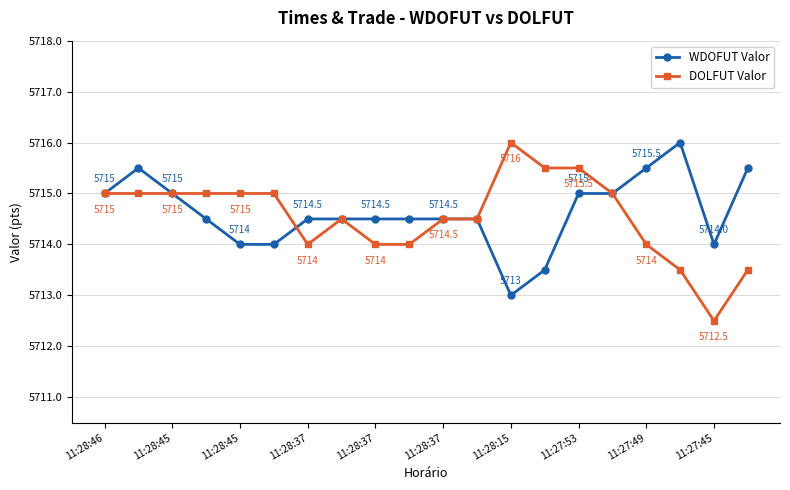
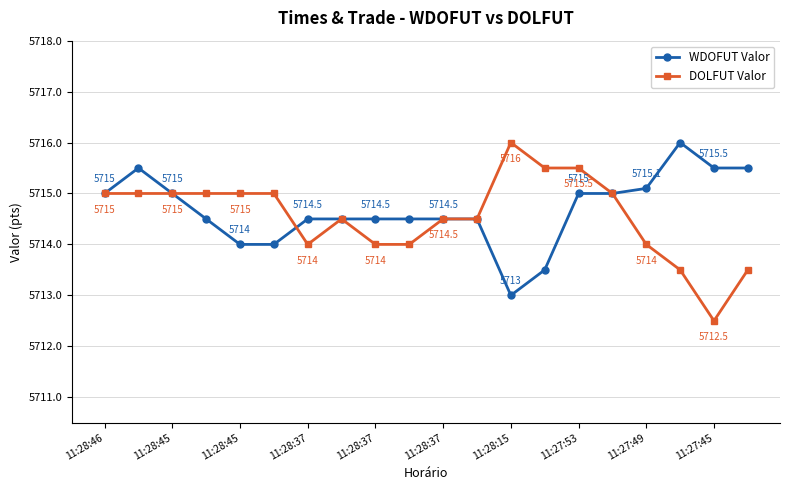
  {
    "WDOFUT Valor": {
      "11:28:15": 5713,
-     "11:27:49": 5715.5,
-     "11:27:45": 5714.0
+     "11:27:49": 5715.1,
+     "11:27:45": 5715.5
    },
    "DOLFUT Valor": {
      "11:28:15": 5716,
      "11:27:49": 5714,
      "11:27:45": 5712.5
    }
  }
